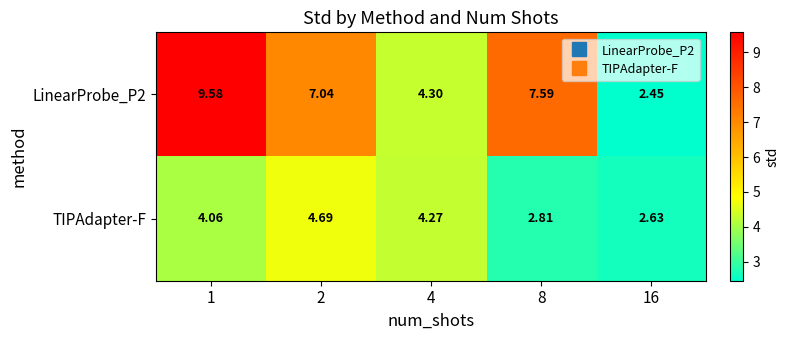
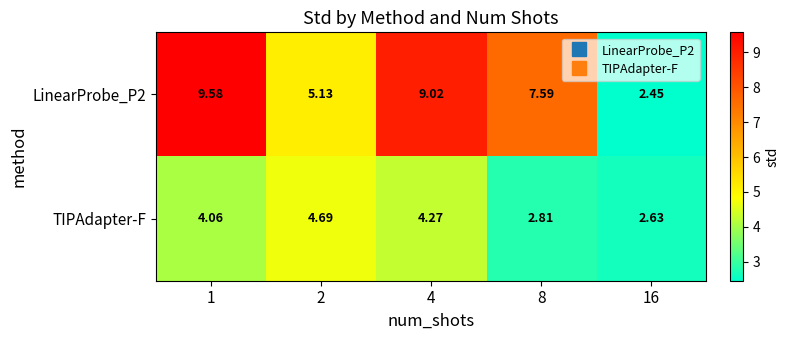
  {
    "LinearProbe_P2": {
      "1": 9.58,
-     "2": 7.04,
-     "4": 4.30,
+     "2": 5.13,
+     "4": 9.02,
      "8": 7.59,
      "16": 2.45
    },
    "TIPAdapter-F": {
      "1": 4.06,
      "2": 4.69,
      "4": 4.27,
      "8": 2.81,
      "16": 2.63
    }
  }
